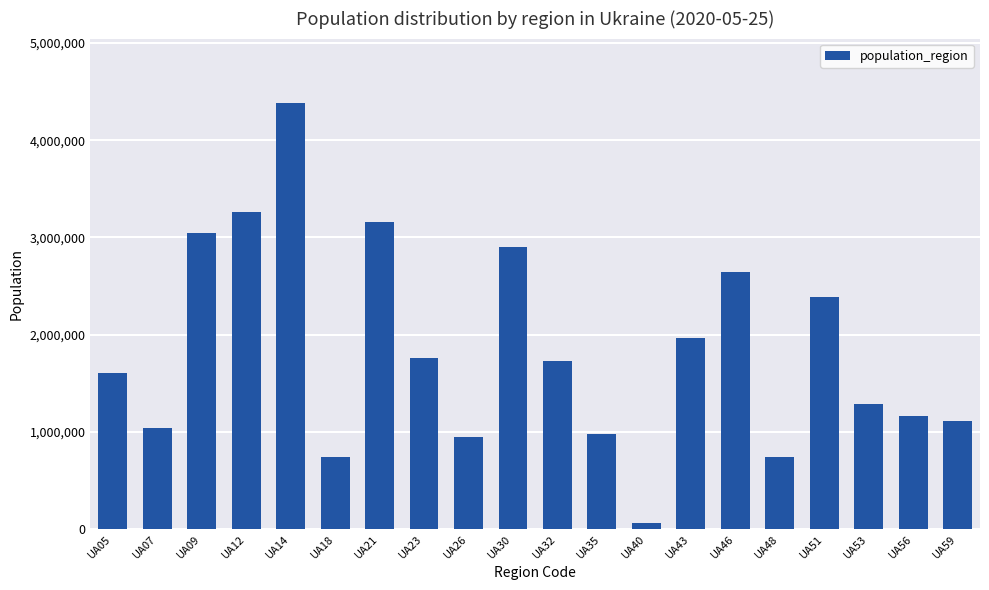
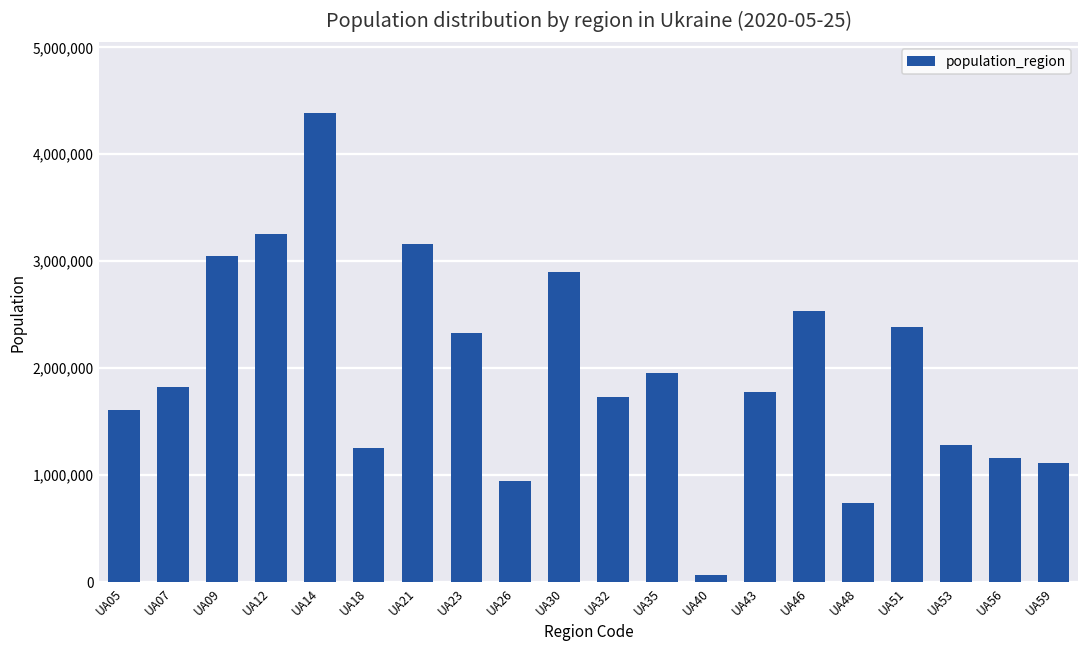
  {
    "UA05": "1,600,000",
-   "UA07": "1,000,000",
+   "UA07": "1,800,000",
    "UA09": "3,000,000",
    "UA12": "3,300,000",
    "UA14": "4,400,000",
-   "UA18": "700,000",
+   "UA18": "1,200,000",
    "UA21": "3,200,000",
-   "UA23": "1,800,000",
+   "UA23": "2,300,000",
    "UA26": "900,000",
    "UA30": "2,900,000",
    "UA32": "1,700,000",
-   "UA35": "1,000,000",
+   "UA35": "2,000,000",
    "UA40": "100,000",
-   "UA43": "2,000,000",
-   "UA46": "2,600,000",
+   "UA43": "1,800,000",
+   "UA46": "2,500,000",
    "UA48": "700,000",
    "UA51": "2,400,000",
    "UA53": "1,300,000",
    "UA56": "1,200,000",
    "UA59": "1,100,000"
  }
